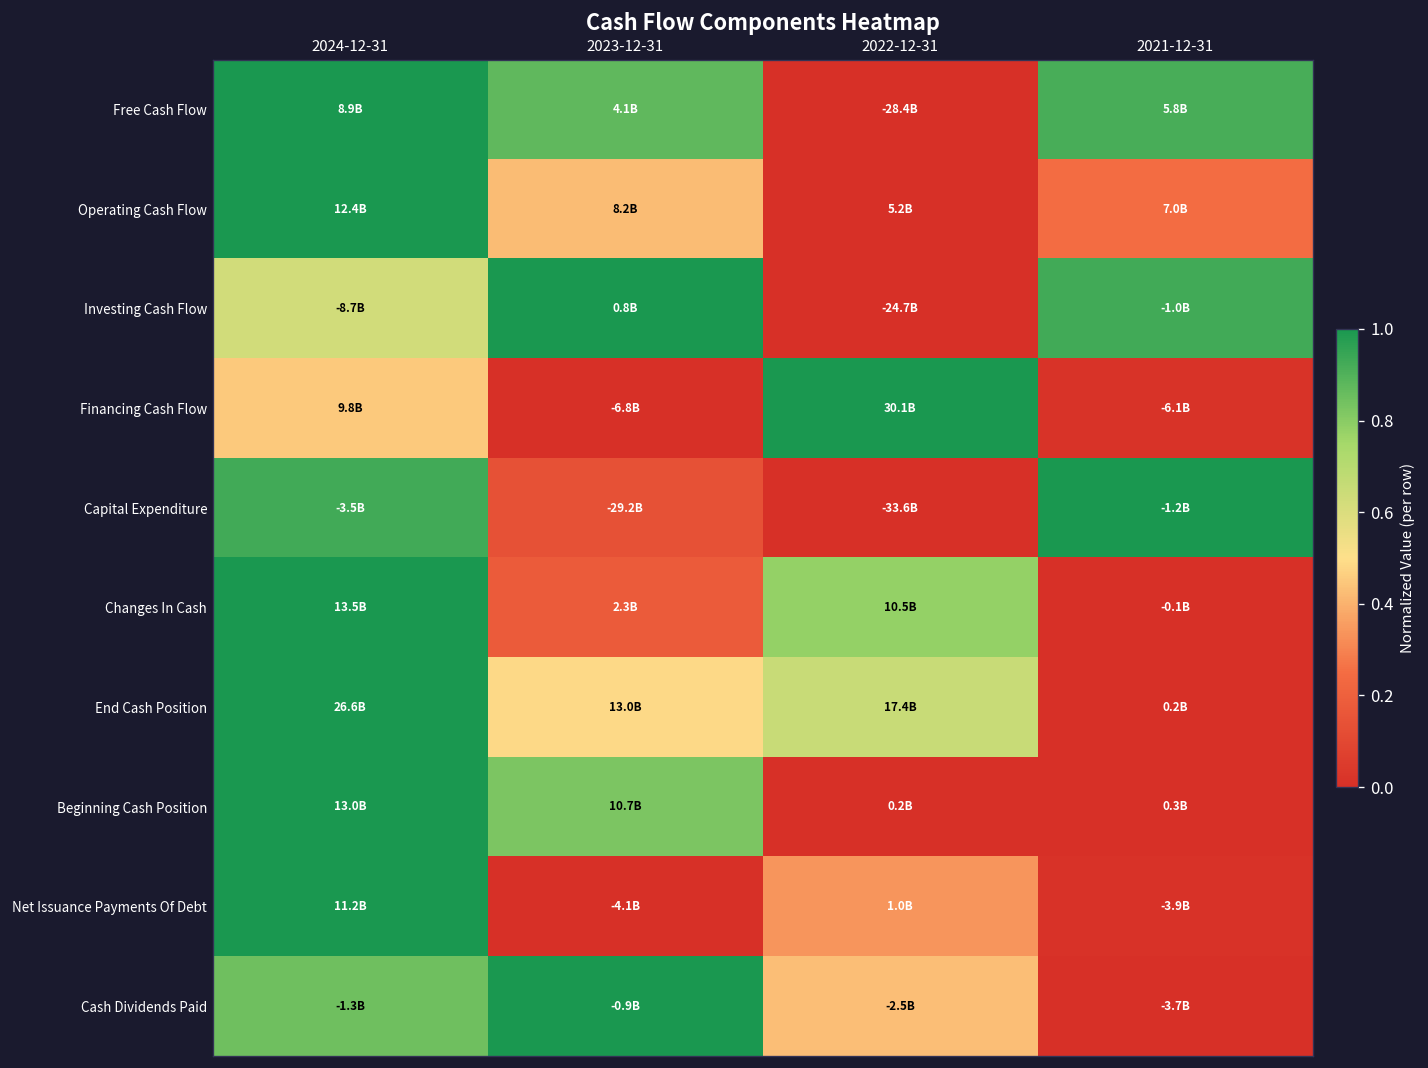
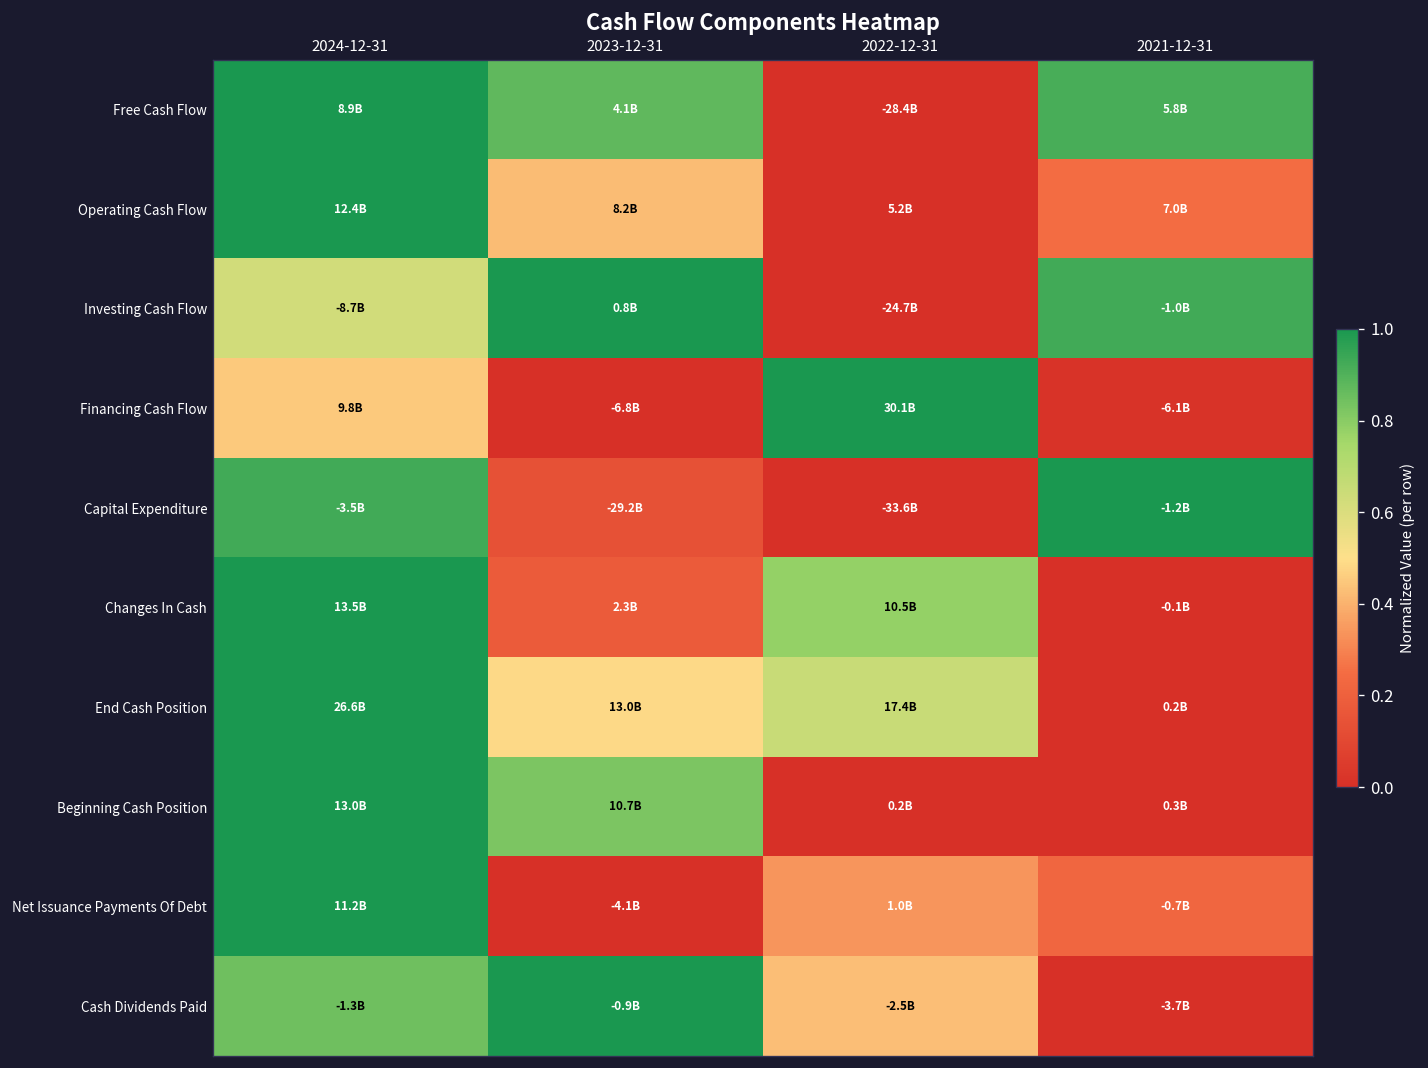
  {
    "Free Cash Flow": {
      "2024-12-31": "8.9B",
      "2023-12-31": "4.1B",
      "2022-12-31": "-28.4B",
      "2021-12-31": "5.8B"
    },
    "Operating Cash Flow": {
      "2024-12-31": "12.4B",
      "2023-12-31": "8.2B",
      "2022-12-31": "5.2B",
      "2021-12-31": "7.0B"
    },
    "Investing Cash Flow": {
      "2024-12-31": "-8.7B",
      "2023-12-31": "0.8B",
      "2022-12-31": "-24.7B",
      "2021-12-31": "-1.0B"
    },
    "Financing Cash Flow": {
      "2024-12-31": "9.8B",
      "2023-12-31": "-6.8B",
      "2022-12-31": "30.1B",
      "2021-12-31": "-6.1B"
    },
    "Capital Expenditure": {
      "2024-12-31": "-3.5B",
      "2023-12-31": "-29.2B",
      "2022-12-31": "-33.6B",
      "2021-12-31": "-1.2B"
    },
    "Changes In Cash": {
      "2024-12-31": "13.5B",
      "2023-12-31": "2.3B",
      "2022-12-31": "10.5B",
      "2021-12-31": "-0.1B"
    },
    "End Cash Position": {
      "2024-12-31": "26.6B",
      "2023-12-31": "13.0B",
      "2022-12-31": "17.4B",
      "2021-12-31": "0.2B"
    },
    "Beginning Cash Position": {
      "2024-12-31": "13.0B",
      "2023-12-31": "10.7B",
      "2022-12-31": "0.2B",
      "2021-12-31": "0.3B"
    },
    "Net Issuance Payments Of Debt": {
      "2024-12-31": "11.2B",
      "2023-12-31": "-4.1B",
      "2022-12-31": "1.0B",
-     "2021-12-31": "-3.9B"
+     "2021-12-31": "-0.7B"
    },
    "Cash Dividends Paid": {
      "2024-12-31": "-1.3B",
      "2023-12-31": "-0.9B",
      "2022-12-31": "-2.5B",
      "2021-12-31": "-3.7B"
    }
  }
